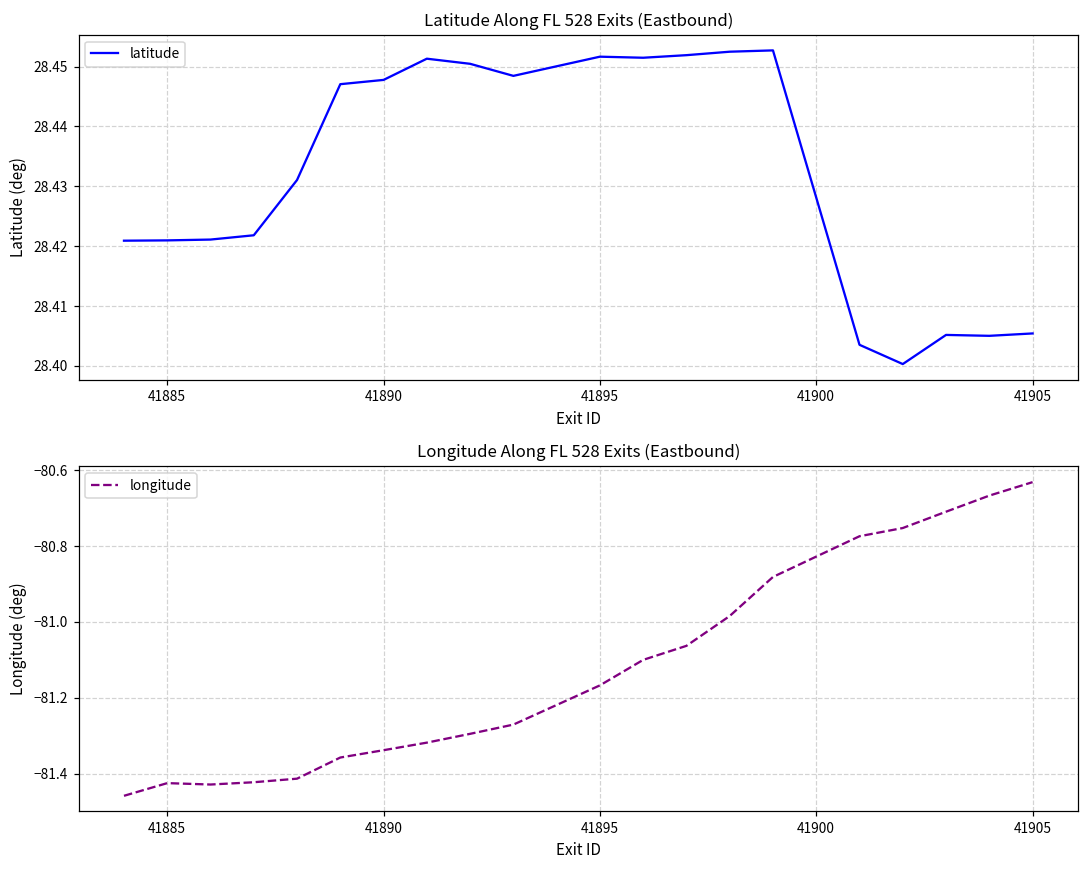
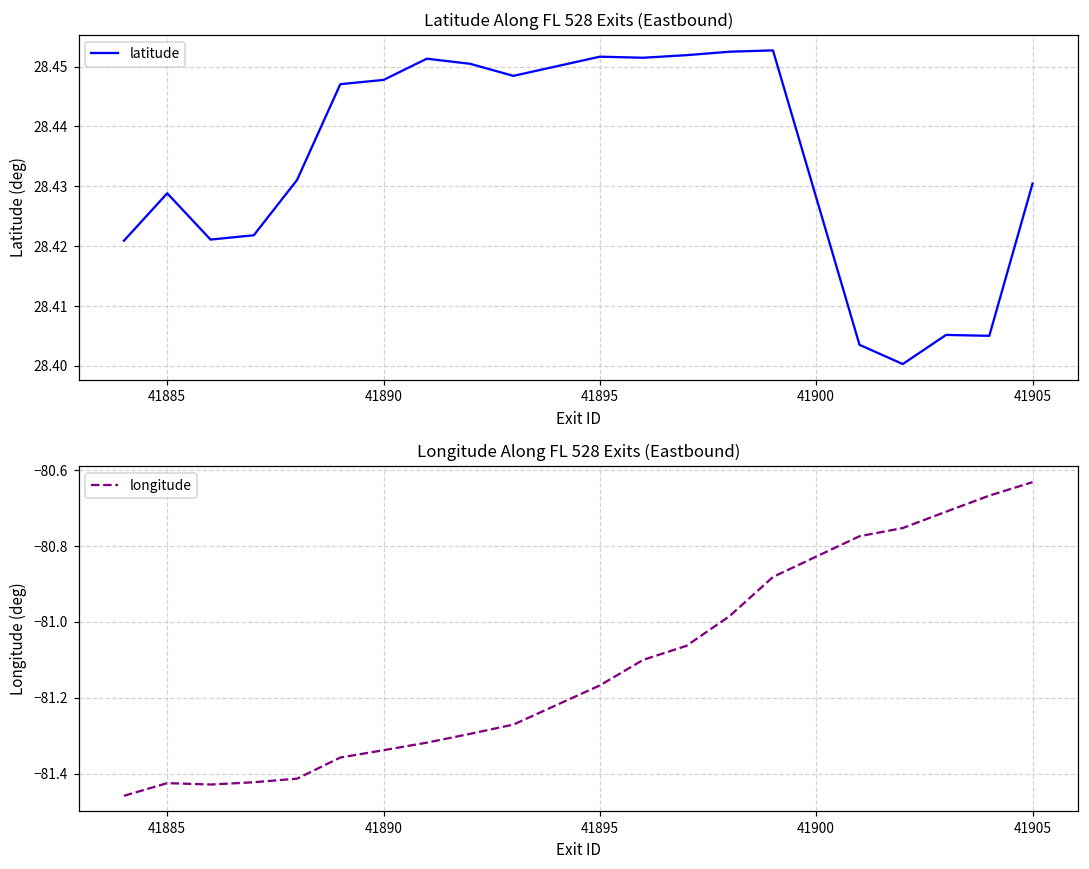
  {
    "Latitude Along FL 528 Exits (Eastbound)": {
-     "41885": 28.421,
+     "41885": 28.429,
      "41890": 28.448,
      "41895": 28.452,
-     "41905": 28.405
+     "41905": 28.430
    },
    "Longitude Along FL 528 Exits (Eastbound)": {
      "41885": -81.43,
      "41890": -81.34,
      "41895": -81.17,
      "41905": -80.63
    }
  }
